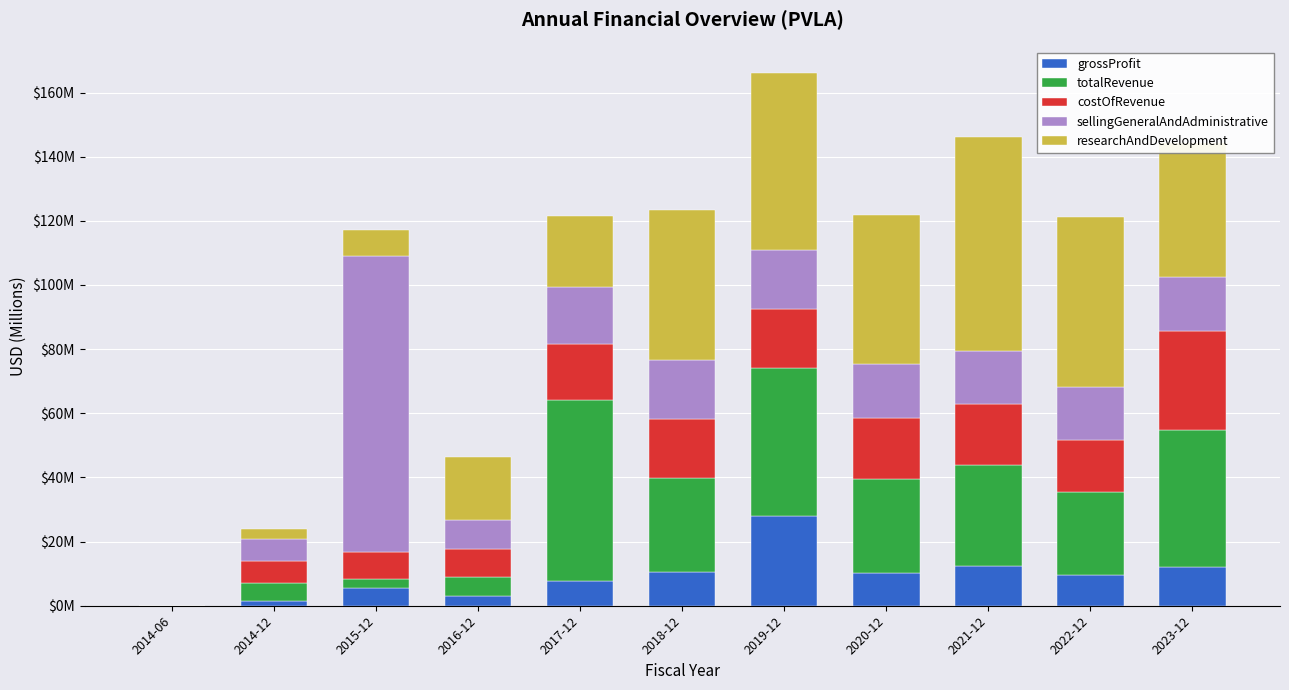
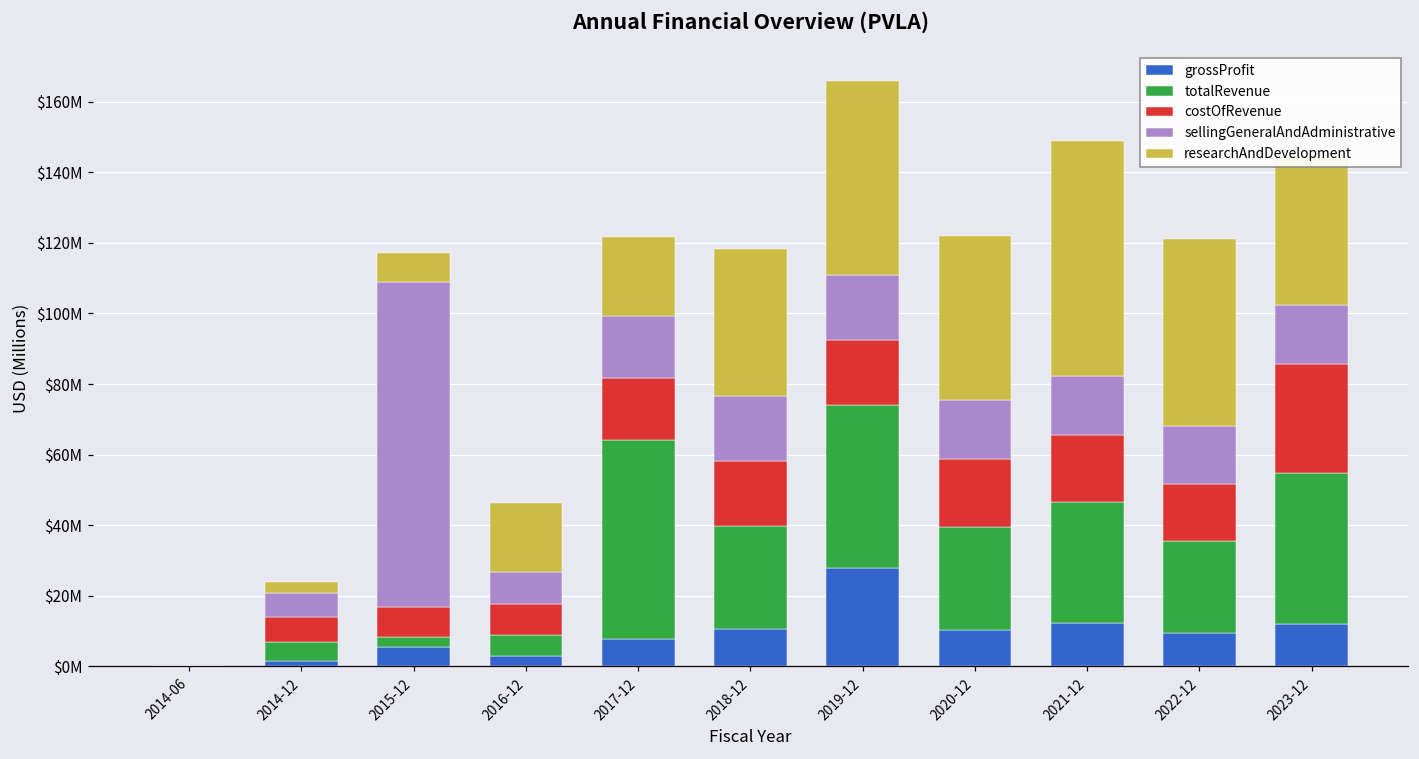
  {
    "grossProfit": {
      "2014-12": "$2000000",
      "2015-12": "$5000000",
      "2016-12": "$3000000",
      "2017-12": "$8000000",
      "2018-12": "$11000000",
      "2019-12": "$28000000",
      "2020-12": "$10000000",
      "2021-12": "$12000000",
      "2022-12": "$10000000",
      "2023-12": "$12000000"
    },
    "totalRevenue": {
      "2014-06": "$0",
      "2014-12": "$5000000",
      "2015-12": "$3000000",
      "2016-12": "$6000000",
      "2017-12": "$56000000",
      "2018-12": "$29000000",
      "2019-12": "$46000000",
      "2020-12": "$29000000",
-     "2021-12": "$31000000",
+     "2021-12": "$34000000",
      "2022-12": "$26000000",
      "2023-12": "$43000000"
    },
    "costOfRevenue": {
      "2014-12": "$7000000",
      "2015-12": "$8000000",
      "2016-12": "$9000000",
      "2017-12": "$18000000",
      "2018-12": "$18000000",
      "2019-12": "$18000000",
      "2020-12": "$19000000",
      "2021-12": "$19000000",
      "2022-12": "$16000000",
      "2023-12": "$31000000"
    },
    "sellingGeneralAndAdministrative": {
      "2014-12": "$7000000",
      "2015-12": "$92000000",
      "2016-12": "$9000000",
      "2017-12": "$18000000",
      "2018-12": "$18000000",
      "2019-12": "$18000000",
      "2020-12": "$17000000",
      "2021-12": "$17000000",
      "2022-12": "$16000000",
      "2023-12": "$17000000"
    },
    "researchAndDevelopment": {
      "2014-06": "$0",
      "2014-12": "$3000000",
      "2015-12": "$8000000",
      "2016-12": "$20000000",
      "2017-12": "$22000000",
-     "2018-12": "$47000000",
+     "2018-12": "$41000000",
      "2019-12": "$55000000",
      "2020-12": "$47000000",
      "2021-12": "$67000000",
      "2022-12": "$53000000"
    }
  }
